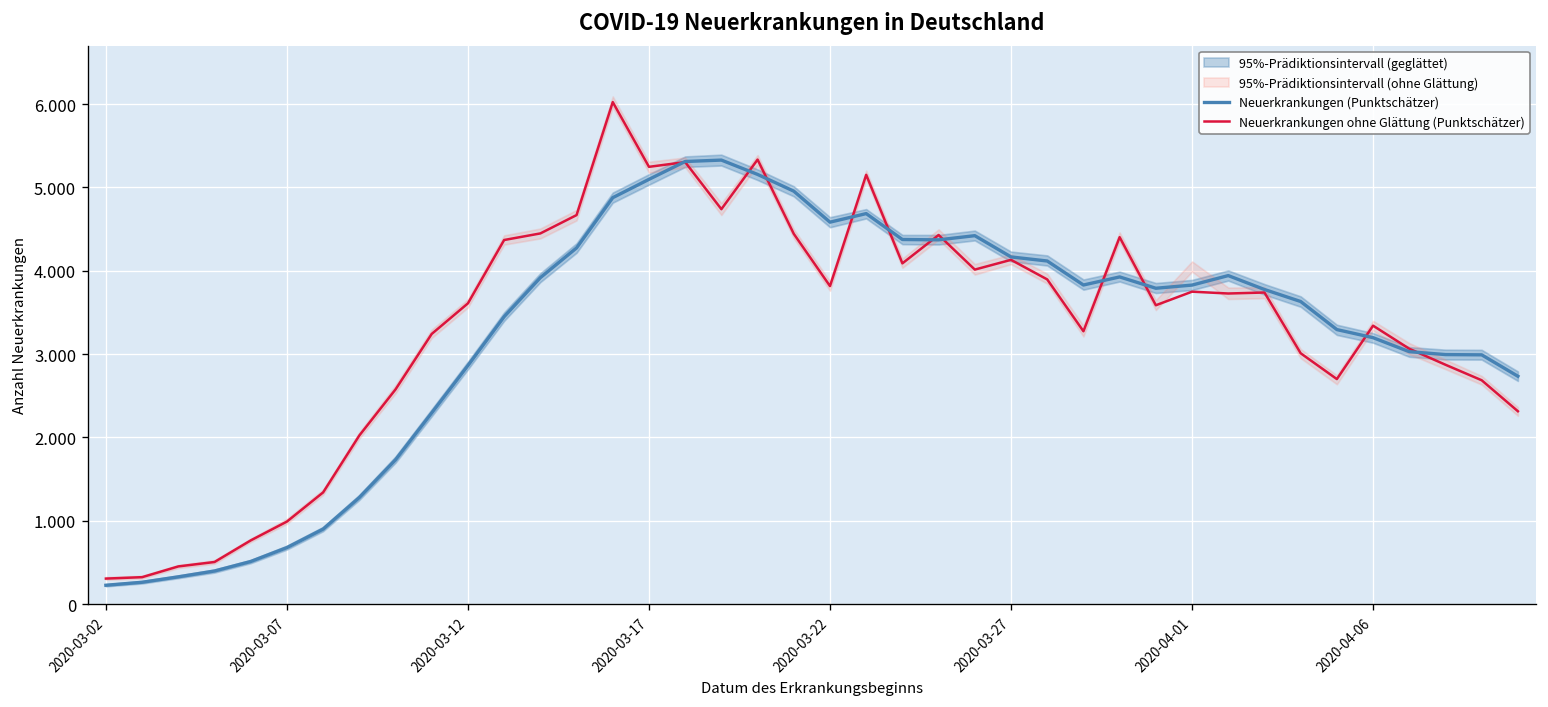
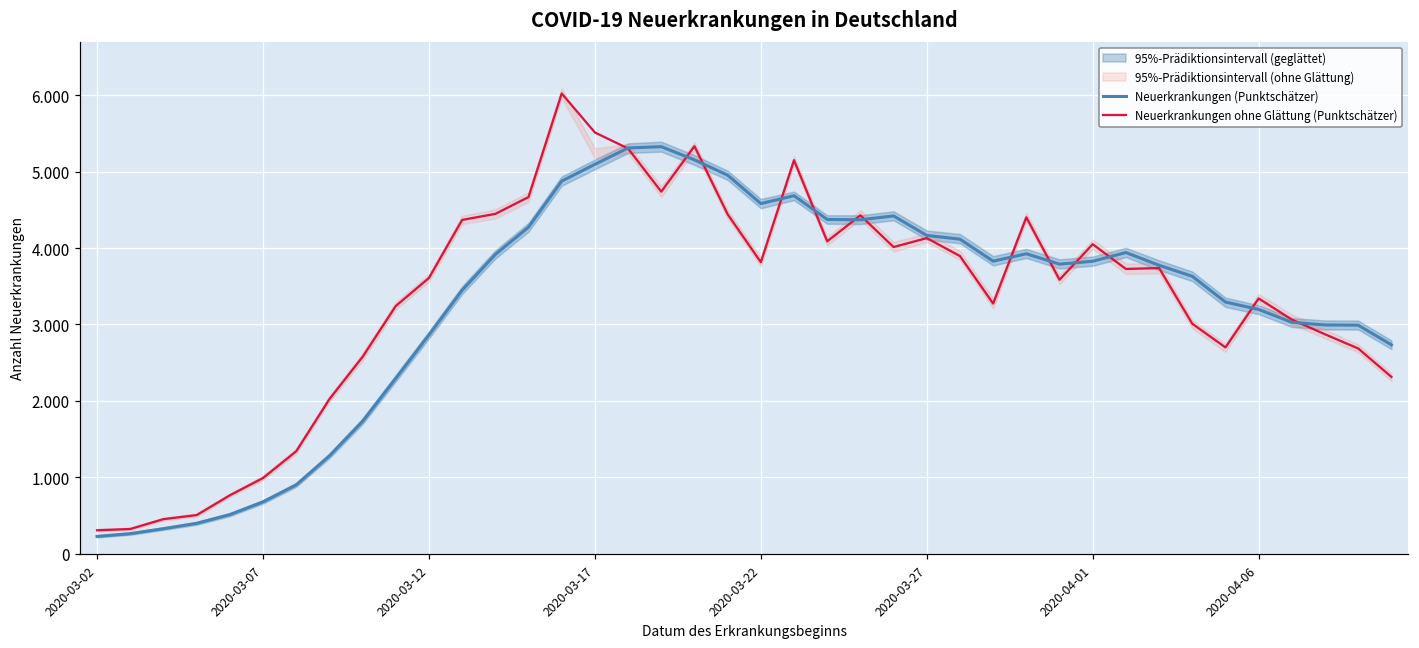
  {
    "Neuerkrankungen ohne Glättung (Punktschätzer)": {
      "2020-03-12": 3.6,
-     "2020-03-17": 5.2,
+     "2020-03-17": 5.5,
      "2020-03-22": 3.8,
-     "2020-04-01": 3.7,
+     "2020-04-01": 4.1,
      "2020-04-06": 3.3
    }
  }
